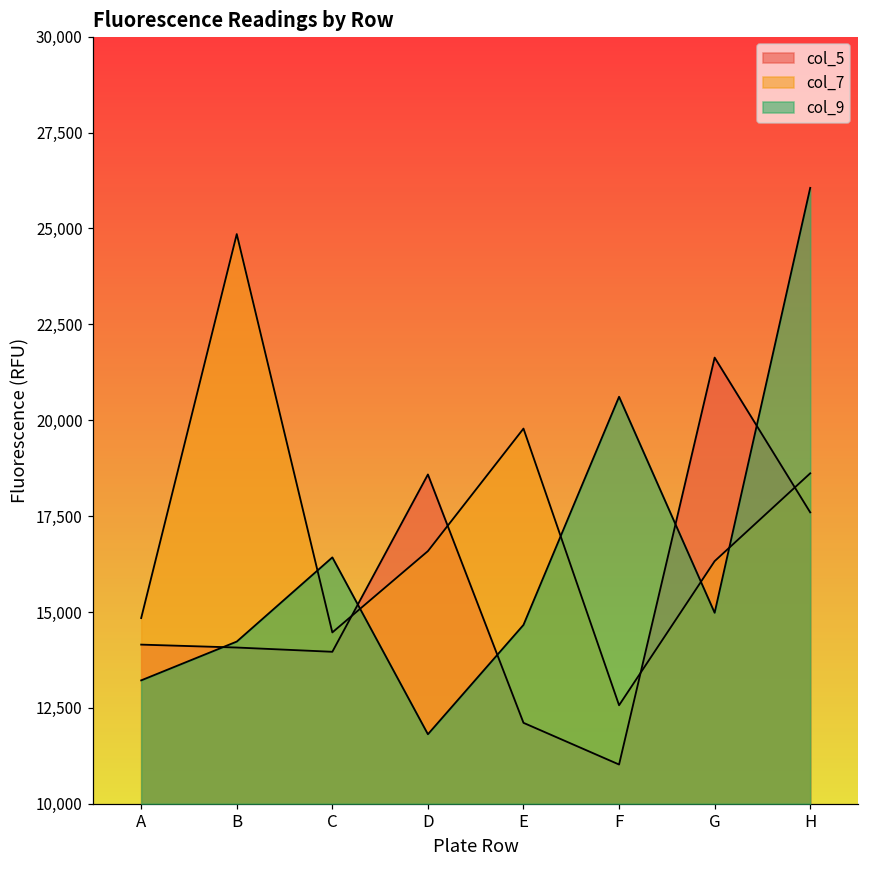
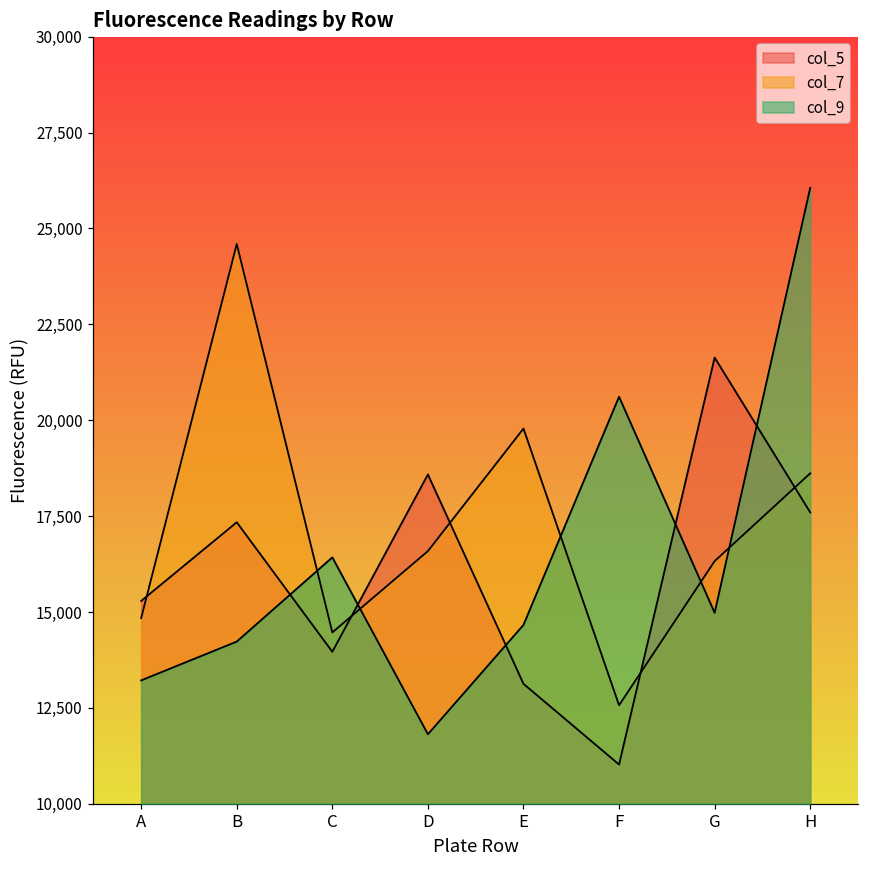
  {
    "col_5": {
-     "A": "14,200",
-     "B": "14,100",
+     "A": "15,300",
+     "B": "17,300",
      "C": "14,000",
      "D": "18,600",
-     "E": "12,100",
+     "E": "13,100",
      "F": "11,000",
      "G": "21,600",
      "H": "17,600"
    },
    "col_7": {
      "A": "14,800",
-     "B": "24,900",
+     "B": "24,600",
      "C": "14,500",
      "D": "16,600",
      "E": "19,800",
      "F": "12,600",
      "G": "16,300",
      "H": "18,600"
    },
    "col_9": {
      "A": "13,200",
      "B": "14,200",
      "C": "16,400",
      "D": "11,800",
      "E": "14,700",
      "F": "20,600",
      "G": "15,000",
      "H": "26,100"
    }
  }
